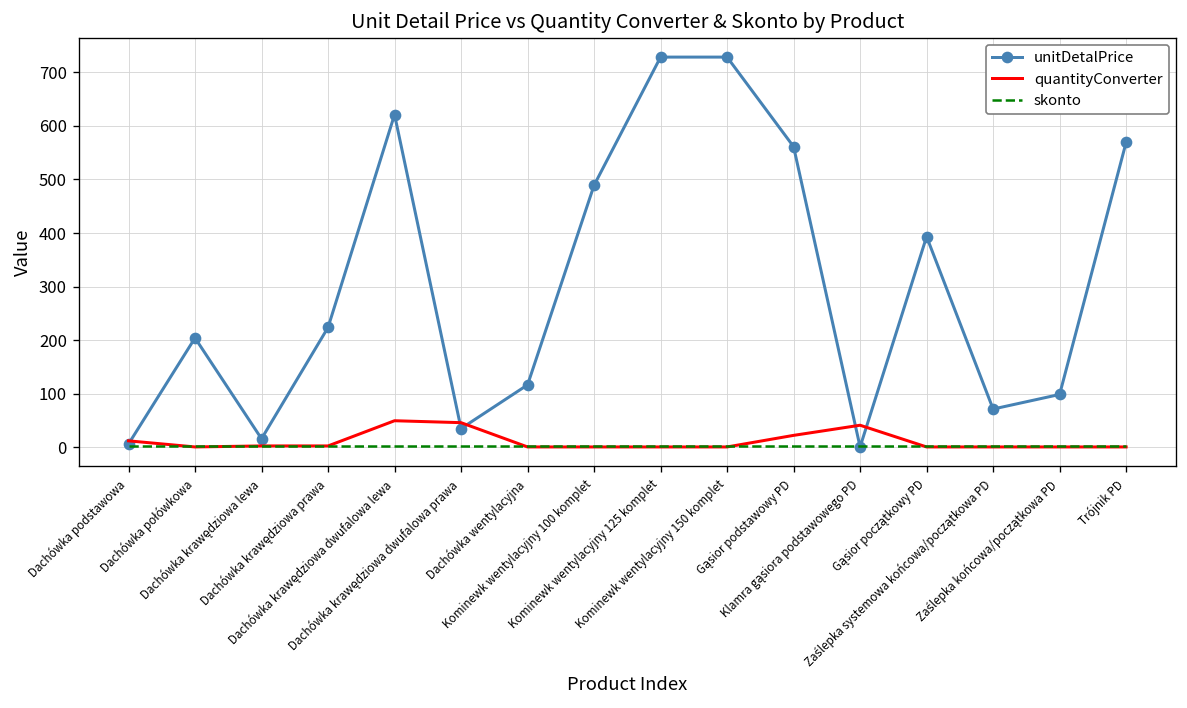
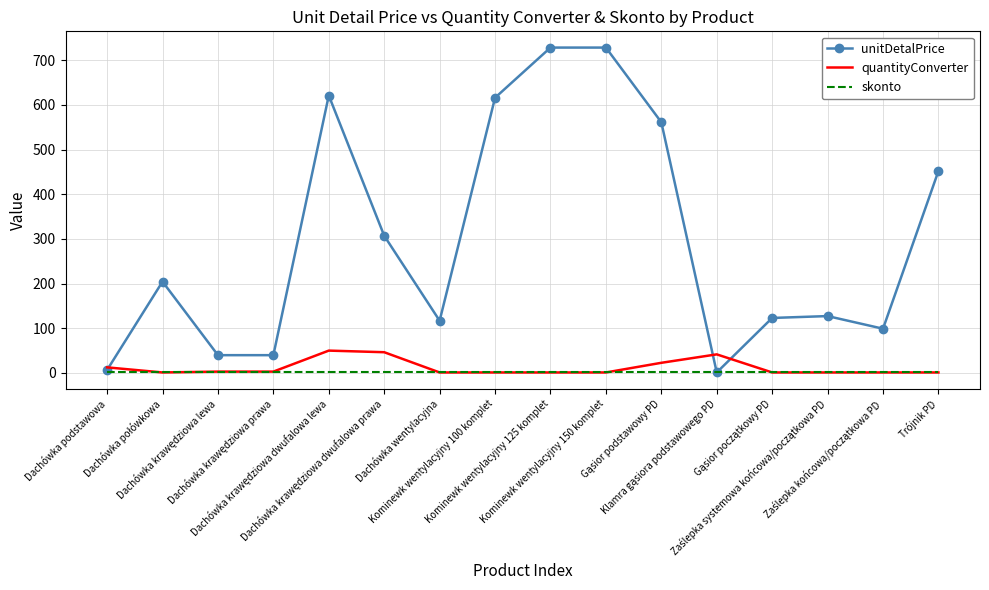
  {
    "unitDetalPrice": {
      "Dachówka połówkowa": 200,
-     "Dachówka krawędziowa lewa": 20,
-     "Dachówka krawędziowa prawa": 220,
+     "Dachówka krawędziowa lewa": 40,
+     "Dachówka krawędziowa prawa": 40,
      "Dachówka krawędziowa dwufalowa lewa": 620,
-     "Dachówka krawędziowa dwufalowa prawa": 40,
+     "Dachówka krawędziowa dwufalowa prawa": 310,
      "Dachówka wentylacyjna": 120,
-     "Kominewk wentylacyjny 100 komplet": 490,
+     "Kominewk wentylacyjny 100 komplet": 620,
      "Kominewk wentylacyjny 125 komplet": 730,
      "Kominewk wentylacyjny 150 komplet": 730,
      "Gąsior podstawowy PD": 560,
-     "Gąsior początkowy PD": 390,
-     "Zaślepka systemowa końcowa/początkowa PD": 70,
+     "Gąsior początkowy PD": 120,
+     "Zaślepka systemowa końcowa/początkowa PD": 130,
      "Zaślepka końcowa/początkowa PD": 100,
-     "Trójnik PD": 570
+     "Trójnik PD": 450
    },
    "quantityConverter": {
      "Dachówka podstawowa": 10,
      "Dachówka krawędziowa dwufalowa lewa": 50,
      "Dachówka krawędziowa dwufalowa prawa": 50,
      "Gąsior podstawowy PD": 20,
      "Klamra gąsiora podstawowego PD": 40
    },
    "skonto": {
      "Dachówka krawędziowa dwufalowa lewa": 0,
      "Dachówka krawędziowa dwufalowa prawa": 0,
      "Gąsior podstawowy PD": 0
    }
  }
